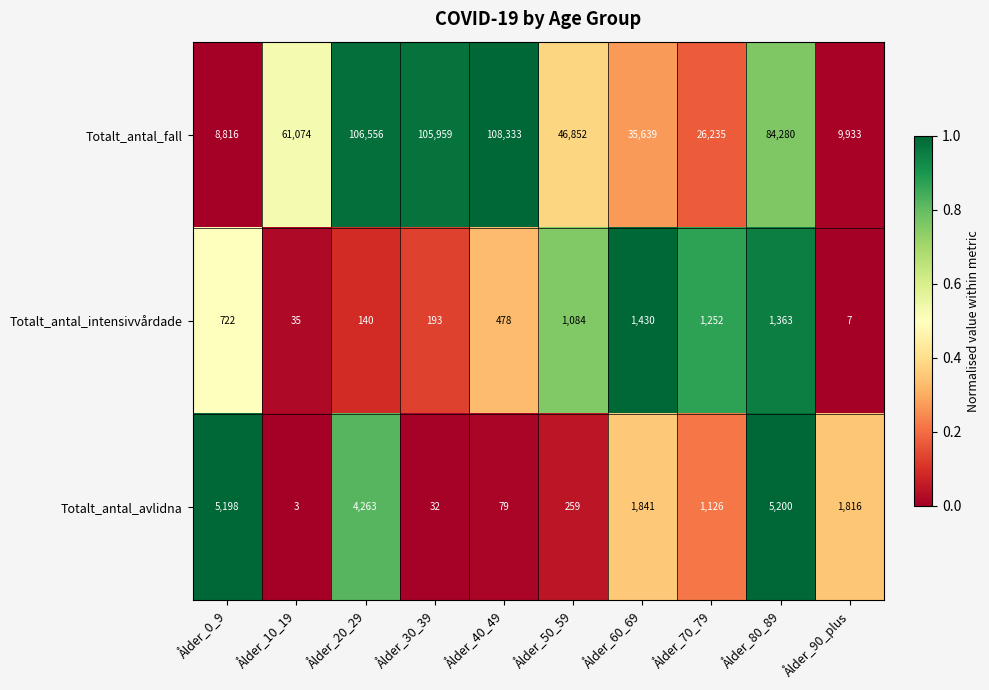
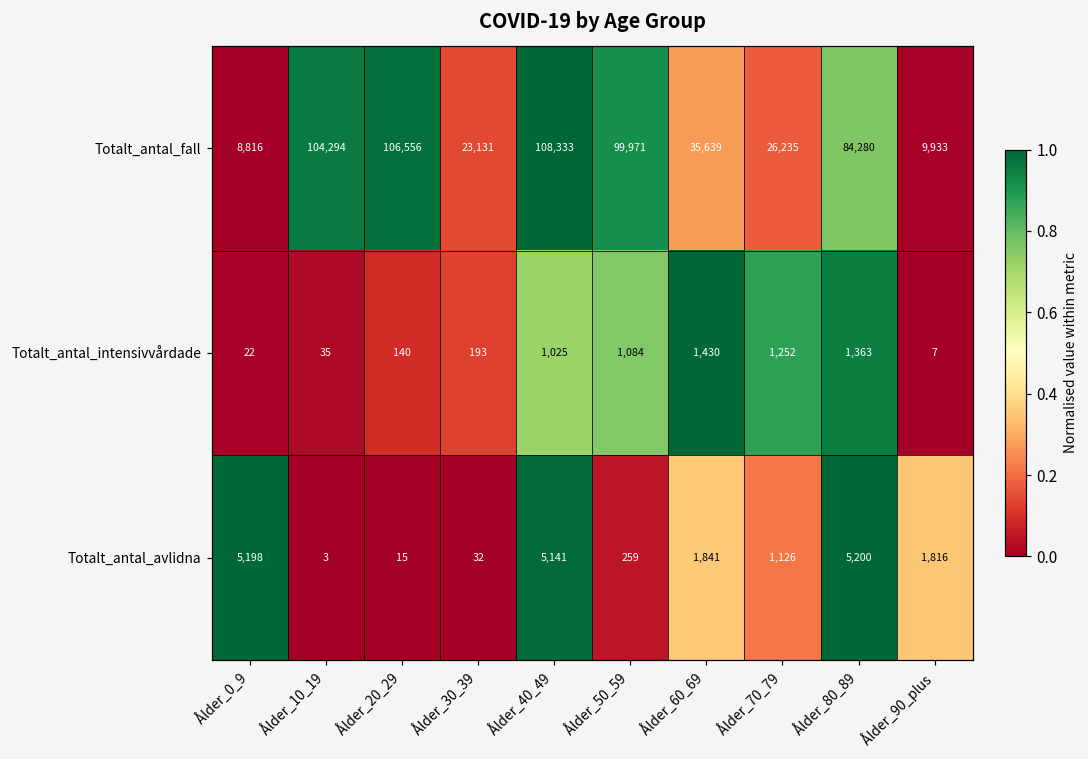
  {
    "Totalt_antal_fall": {
      "Ålder_0_9": "8,816",
-     "Ålder_10_19": "61,074",
+     "Ålder_10_19": "104,294",
      "Ålder_20_29": "106,556",
-     "Ålder_30_39": "105,959",
+     "Ålder_30_39": "23,131",
      "Ålder_40_49": "108,333",
-     "Ålder_50_59": "46,852",
+     "Ålder_50_59": "99,971",
      "Ålder_60_69": "35,639",
      "Ålder_70_79": "26,235",
      "Ålder_80_89": "84,280",
      "Ålder_90_plus": "9,933"
    },
    "Totalt_antal_intensivvårdade": {
-     "Ålder_0_9": "722",
+     "Ålder_0_9": "22",
      "Ålder_10_19": "35",
      "Ålder_20_29": "140",
      "Ålder_30_39": "193",
-     "Ålder_40_49": "478",
+     "Ålder_40_49": "1,025",
      "Ålder_50_59": "1,084",
      "Ålder_60_69": "1,430",
      "Ålder_70_79": "1,252",
      "Ålder_80_89": "1,363",
      "Ålder_90_plus": "7"
    },
    "Totalt_antal_avlidna": {
      "Ålder_0_9": "5,198",
      "Ålder_10_19": "3",
-     "Ålder_20_29": "4,263",
+     "Ålder_20_29": "15",
      "Ålder_30_39": "32",
-     "Ålder_40_49": "79",
+     "Ålder_40_49": "5,141",
      "Ålder_50_59": "259",
      "Ålder_60_69": "1,841",
      "Ålder_70_79": "1,126",
      "Ålder_80_89": "5,200",
      "Ålder_90_plus": "1,816"
    }
  }
